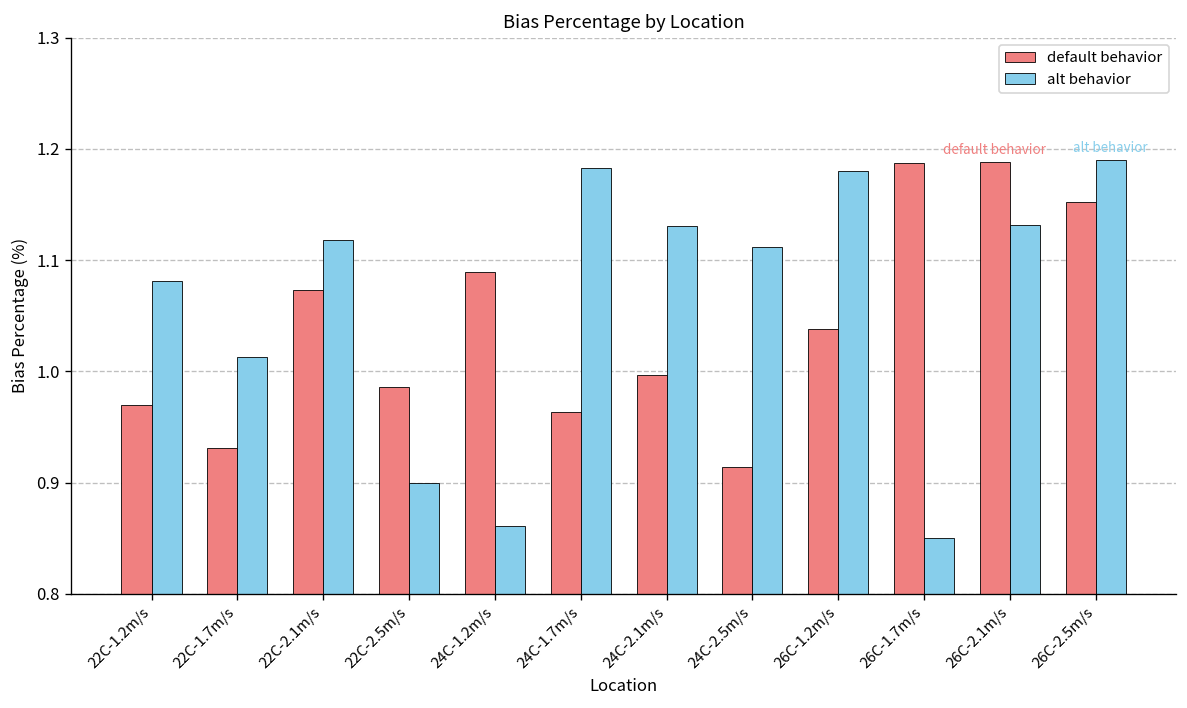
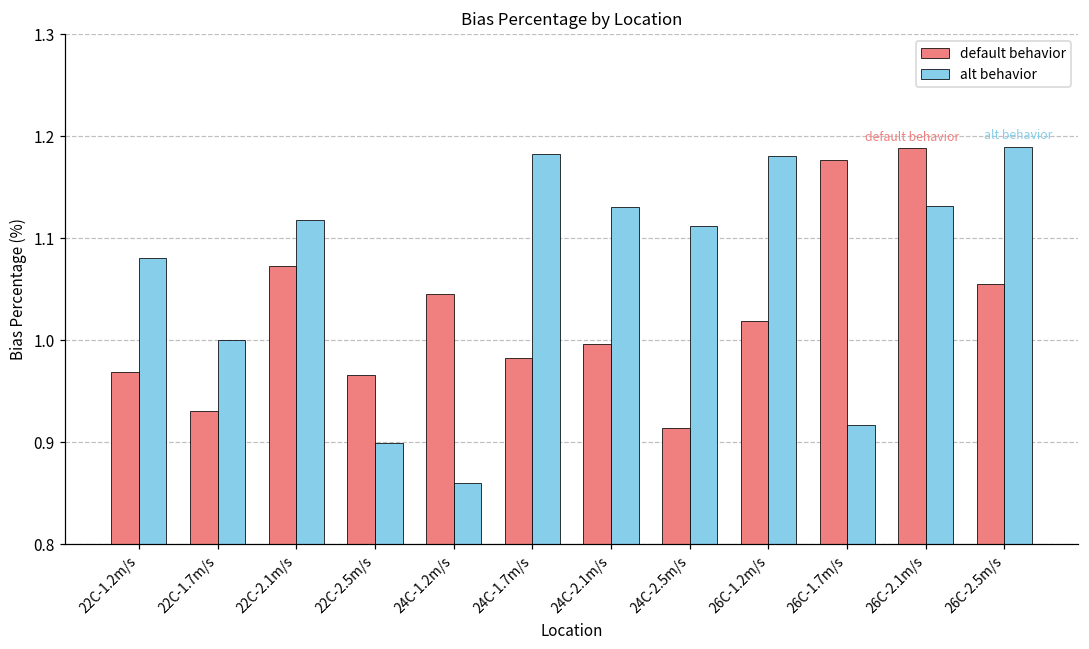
  {
    "default behavior": {
      "22C-1.2m/s": 0.97,
      "22C-1.7m/s": 0.93,
      "22C-2.1m/s": 1.07,
-     "22C-2.5m/s": 0.99,
-     "24C-1.2m/s": 1.09,
-     "24C-1.7m/s": 0.96,
+     "22C-2.5m/s": 0.97,
+     "24C-1.2m/s": 1.05,
+     "24C-1.7m/s": 0.98,
      "24C-2.1m/s": 1.00,
      "24C-2.5m/s": 0.91,
-     "26C-1.2m/s": 1.04,
-     "26C-1.7m/s": 1.19,
+     "26C-1.2m/s": 1.02,
+     "26C-1.7m/s": 1.18,
      "26C-2.1m/s": 1.19,
-     "26C-2.5m/s": 1.15
+     "26C-2.5m/s": 1.05
    },
    "alt behavior": {
      "22C-1.2m/s": 1.08,
-     "22C-1.7m/s": 1.01,
+     "22C-1.7m/s": 1.00,
      "22C-2.1m/s": 1.12,
      "22C-2.5m/s": 0.90,
      "24C-1.2m/s": 0.86,
      "24C-1.7m/s": 1.18,
      "24C-2.1m/s": 1.13,
      "24C-2.5m/s": 1.11,
      "26C-1.2m/s": 1.18,
-     "26C-1.7m/s": 0.85,
+     "26C-1.7m/s": 0.92,
      "26C-2.1m/s": 1.13,
      "26C-2.5m/s": 1.19
    }
  }
